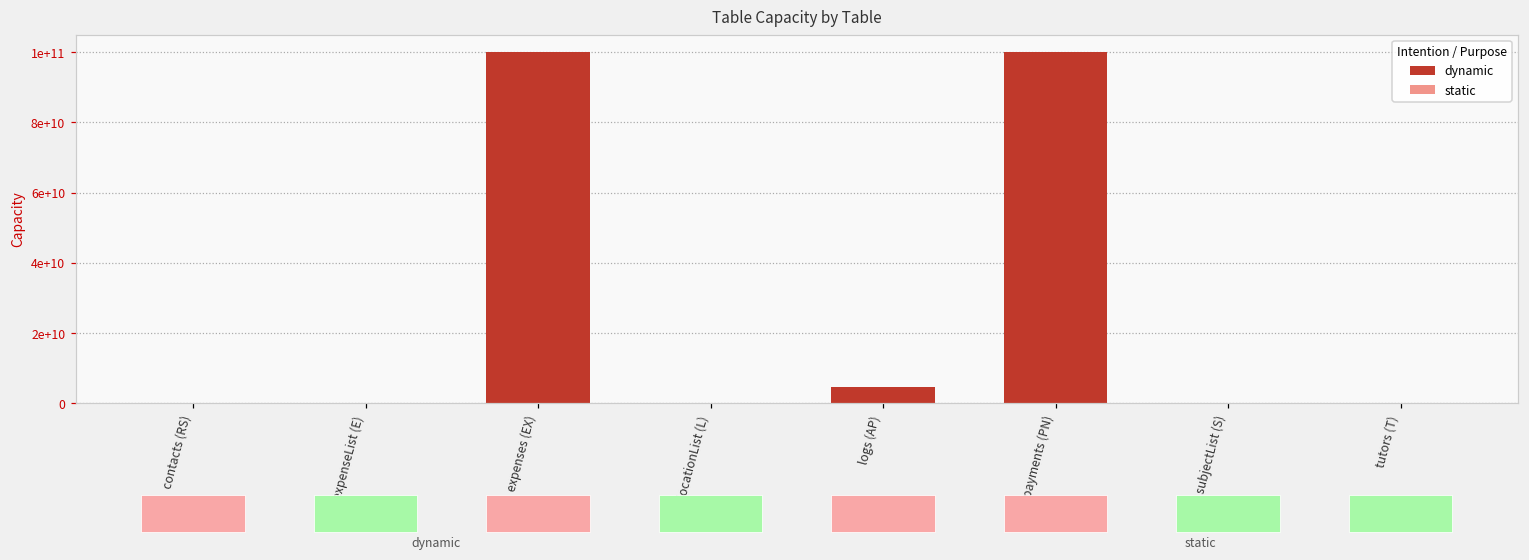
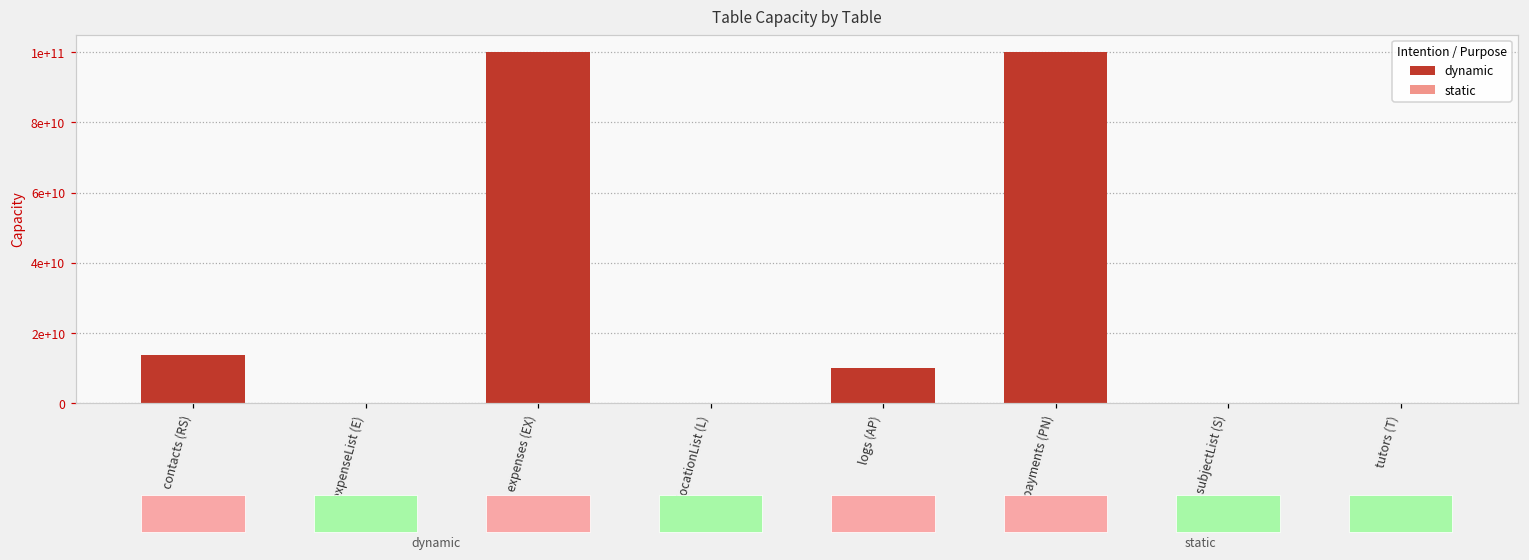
  {
-   "contacts (RS)": 0,
+   "contacts (RS)": 14000000000,
    "expenses (EX)": 100000000000,
-   "logs (AP)": 5000000000,
+   "logs (AP)": 10000000000,
    "payments (PN)": 100000000000
  }
